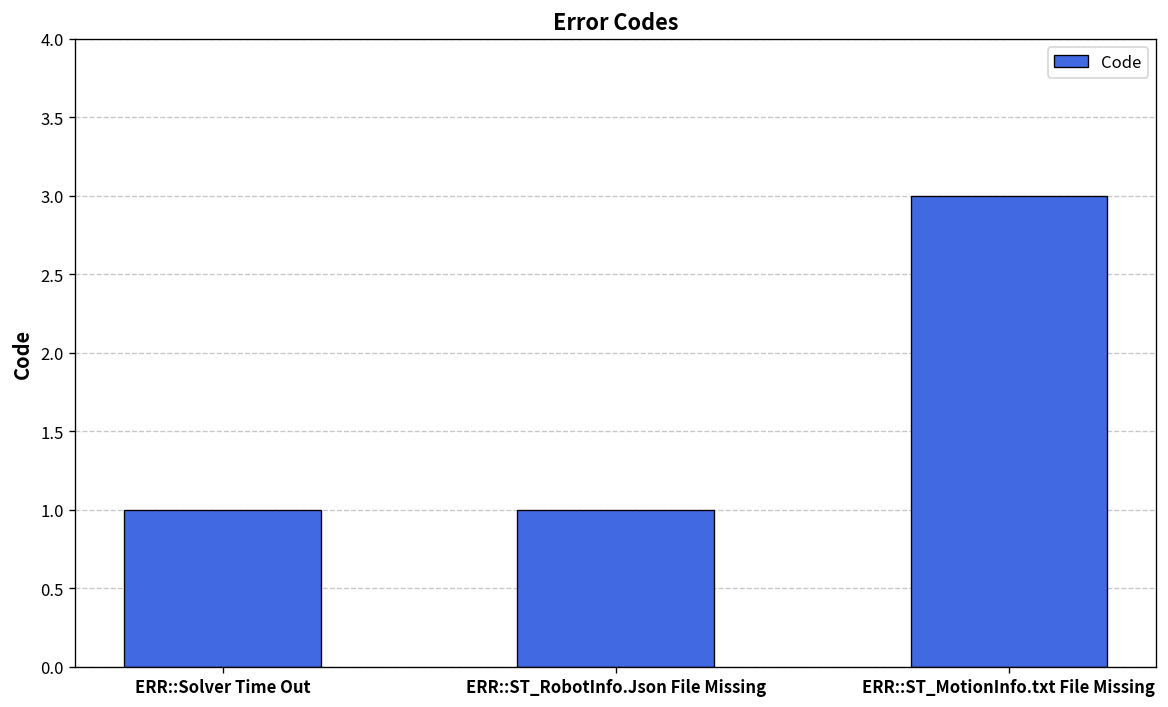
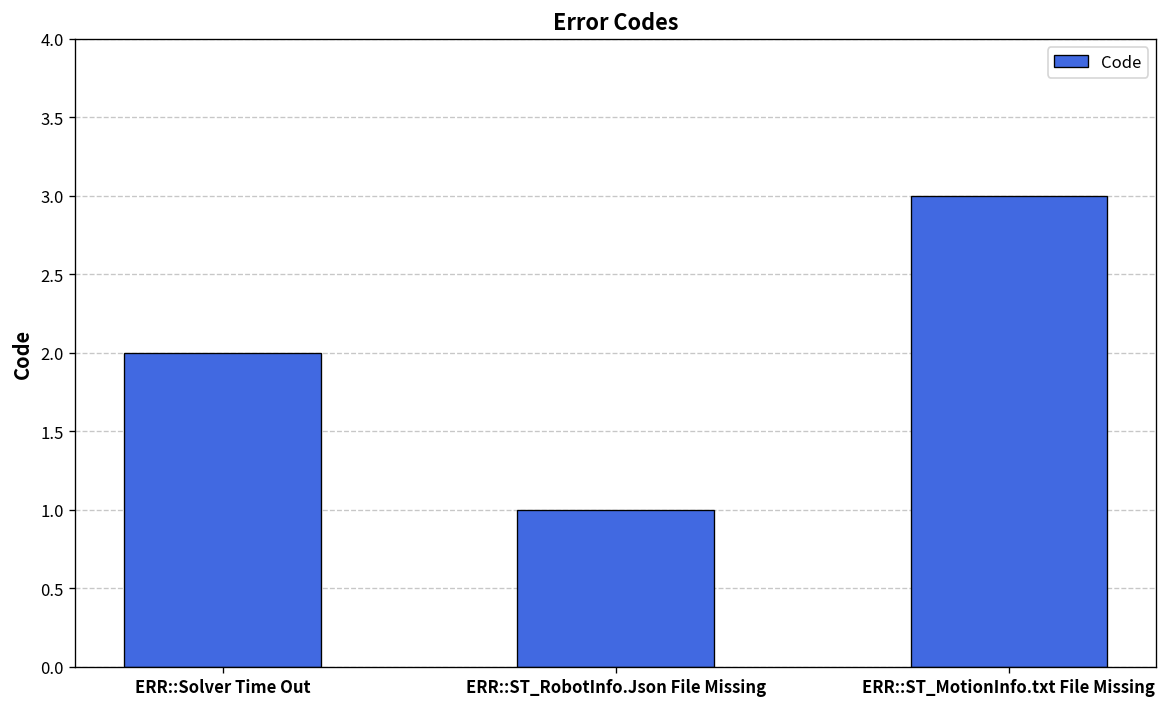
  {
-   "ERR::Solver Time Out": 1,
+   "ERR::Solver Time Out": 2,
    "ERR::ST_RobotInfo.Json File Missing": 1,
    "ERR::ST_MotionInfo.txt File Missing": 3
  }
